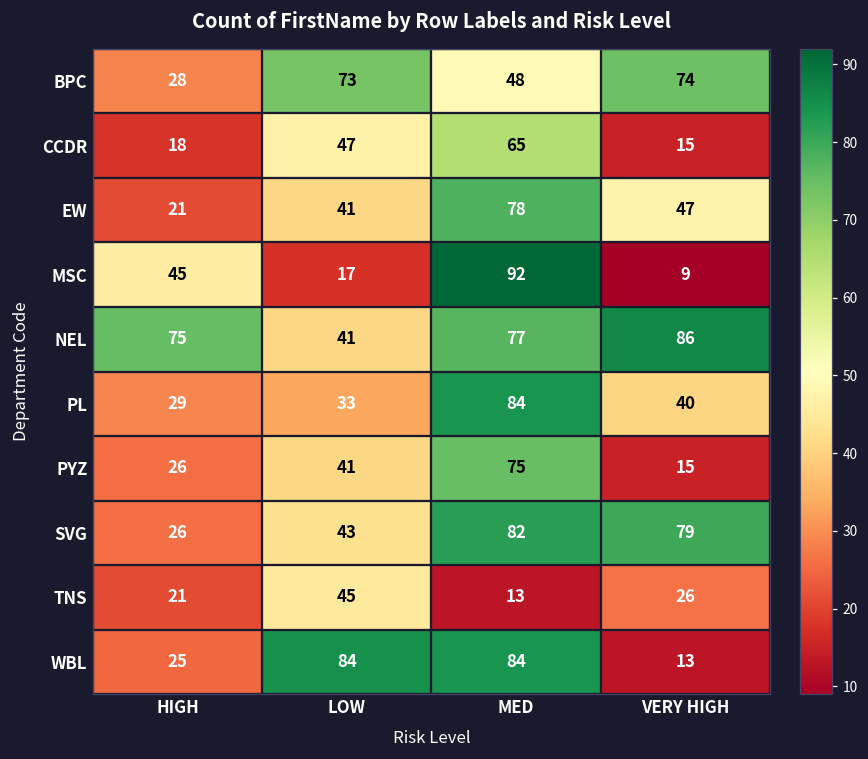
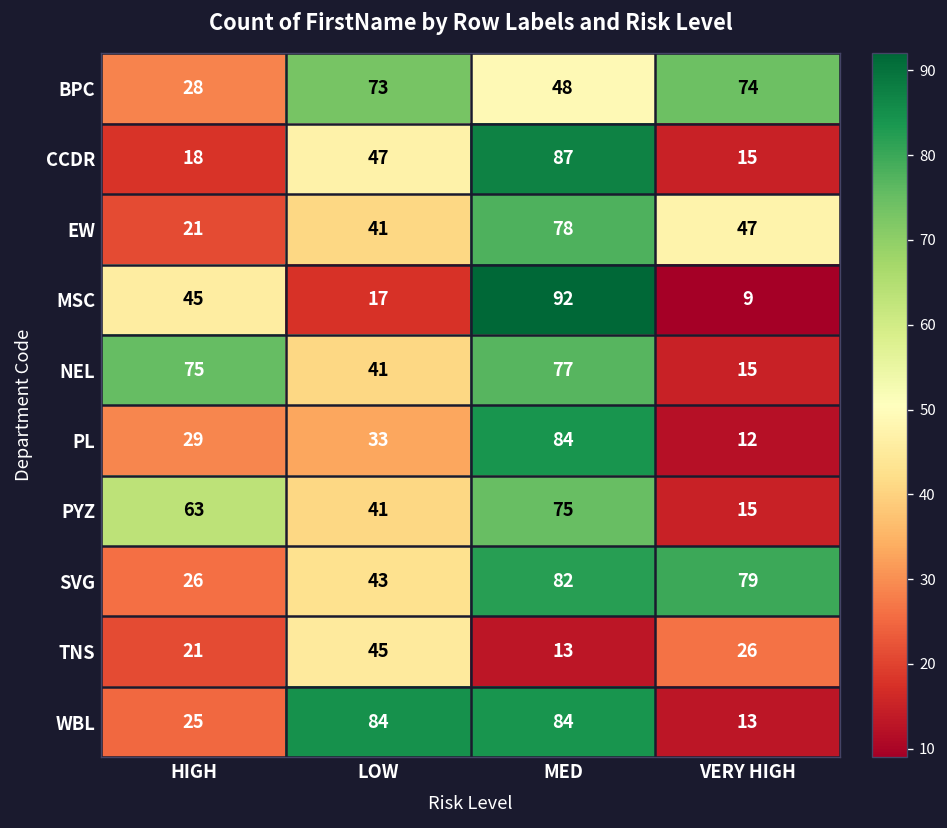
  {
    "BPC": {
      "HIGH": 28,
      "LOW": 73,
      "MED": 48,
      "VERY HIGH": 74
    },
    "CCDR": {
      "HIGH": 18,
      "LOW": 47,
-     "MED": 65,
+     "MED": 87,
      "VERY HIGH": 15
    },
    "EW": {
      "HIGH": 21,
      "LOW": 41,
      "MED": 78,
      "VERY HIGH": 47
    },
    "MSC": {
      "HIGH": 45,
      "LOW": 17,
      "MED": 92,
      "VERY HIGH": 9
    },
    "NEL": {
      "HIGH": 75,
      "LOW": 41,
      "MED": 77,
-     "VERY HIGH": 86
+     "VERY HIGH": 15
    },
    "PL": {
      "HIGH": 29,
      "LOW": 33,
      "MED": 84,
-     "VERY HIGH": 40
+     "VERY HIGH": 12
    },
    "PYZ": {
-     "HIGH": 26,
+     "HIGH": 63,
      "LOW": 41,
      "MED": 75,
      "VERY HIGH": 15
    },
    "SVG": {
      "HIGH": 26,
      "LOW": 43,
      "MED": 82,
      "VERY HIGH": 79
    },
    "TNS": {
      "HIGH": 21,
      "LOW": 45,
      "MED": 13,
      "VERY HIGH": 26
    },
    "WBL": {
      "HIGH": 25,
      "LOW": 84,
      "MED": 84,
      "VERY HIGH": 13
    }
  }
